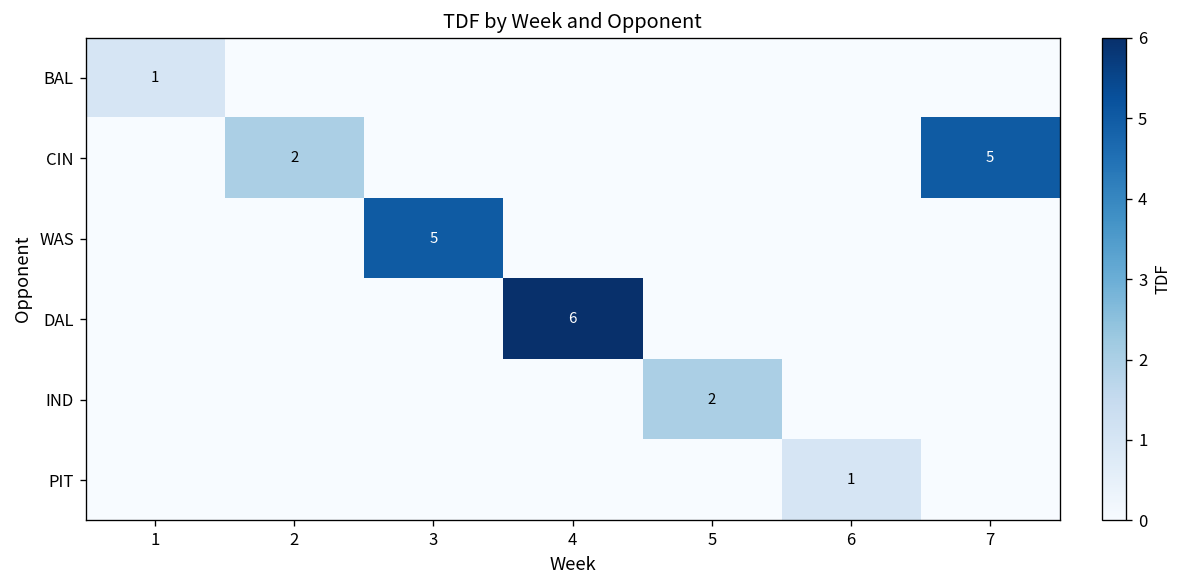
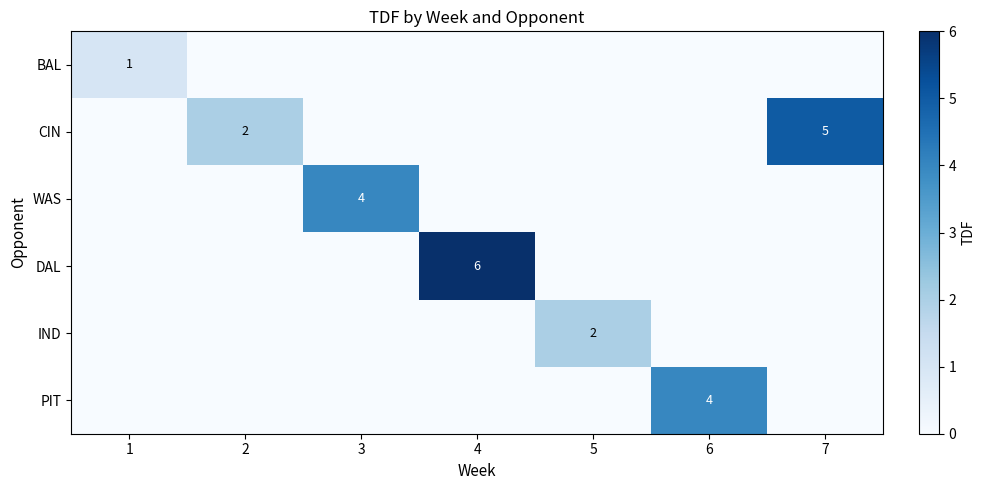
  {
    "BAL": {
      "1": 1
    },
    "CIN": {
      "2": 2,
      "7": 5
    },
    "WAS": {
-     "3": 5
+     "3": 4
    },
    "DAL": {
      "4": 6
    },
    "IND": {
      "5": 2
    },
    "PIT": {
-     "6": 1
+     "6": 4
    }
  }
